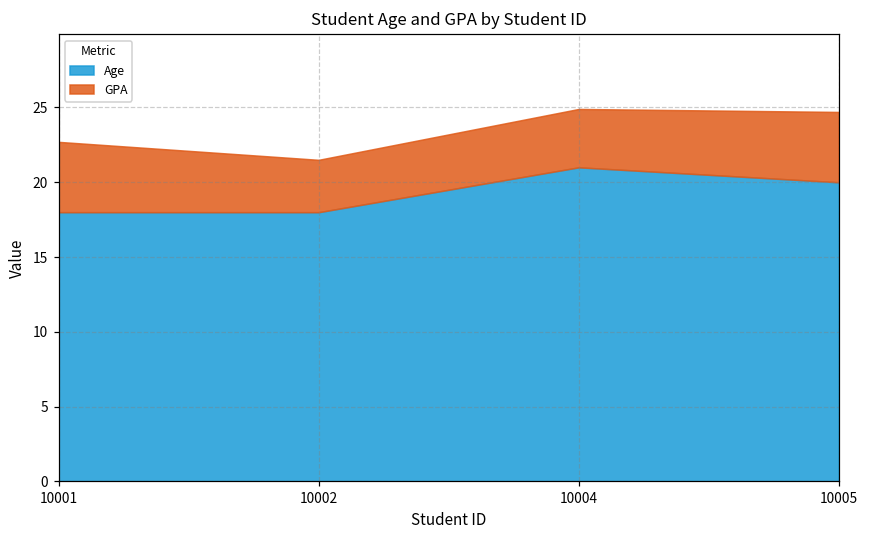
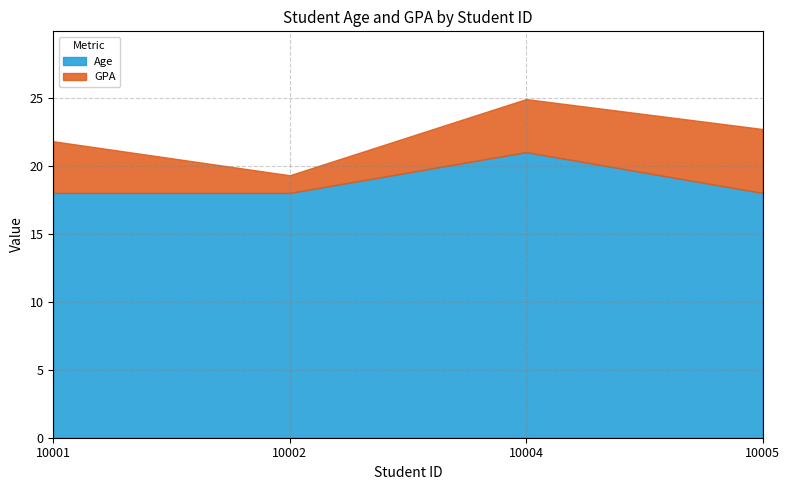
  {
    "Age": {
      "10001": 18,
      "10002": 18,
      "10004": 21,
-     "10005": 20
+     "10005": 18
    },
    "GPA": {
-     "10001": 4.7,
-     "10002": 3.5,
+     "10001": 3.8,
+     "10002": 1.3,
      "10004": 3.9,
      "10005": 4.7
    }
  }
